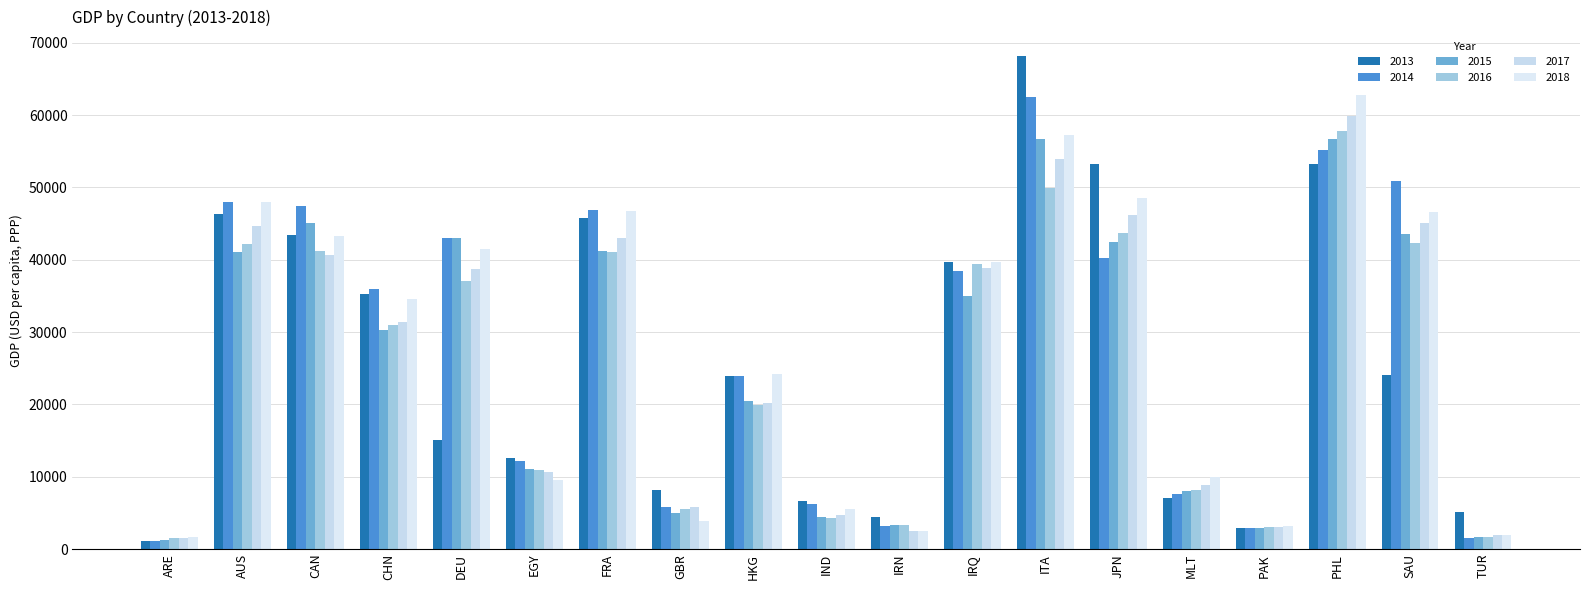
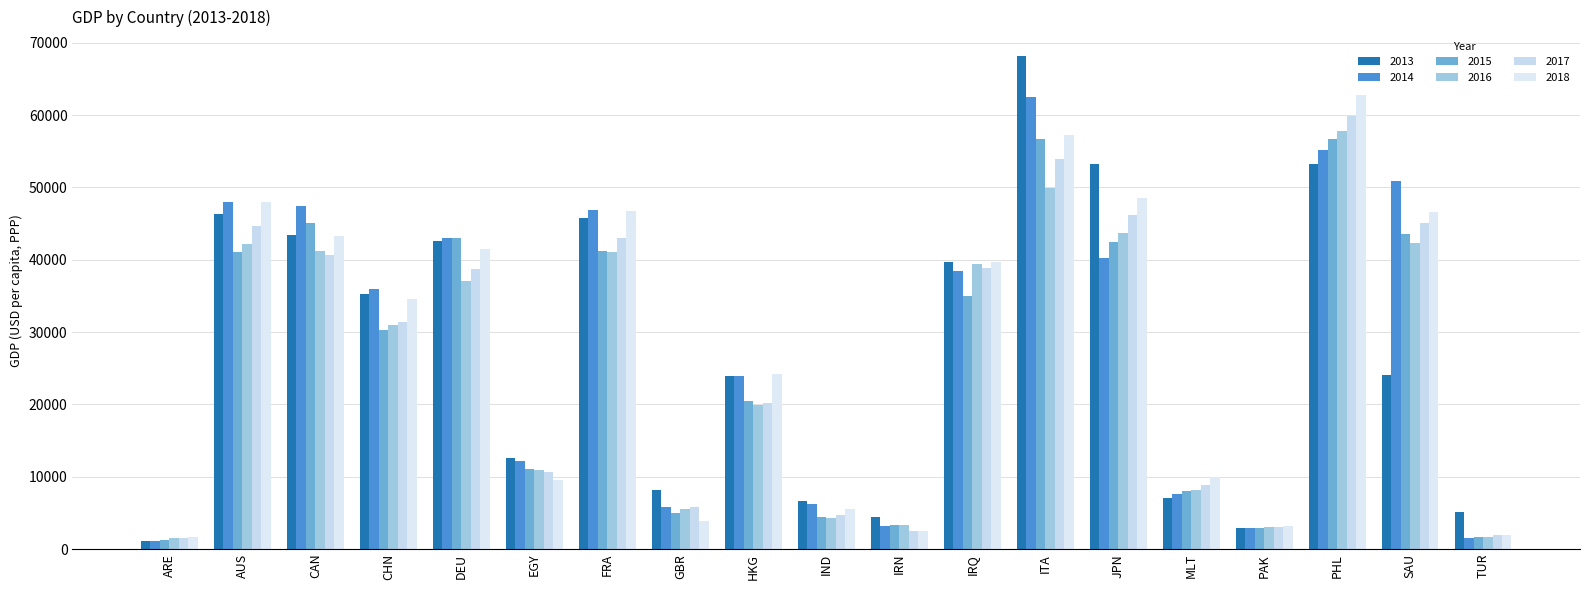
  {
    "2013": {
      "ARE": 1000,
      "AUS": 46000,
      "CAN": 43000,
      "CHN": 35000,
-     "DEU": 15000,
+     "DEU": 43000,
      "EGY": 13000,
      "FRA": 46000,
      "GBR": 8000,
      "HKG": 24000,
      "IND": 7000,
      "IRN": 4000,
      "IRQ": 40000,
      "ITA": 68000,
      "JPN": 53000,
      "MLT": 7000,
      "PAK": 3000,
      "PHL": 53000,
      "SAU": 24000,
      "TUR": 5000
    }
  }
